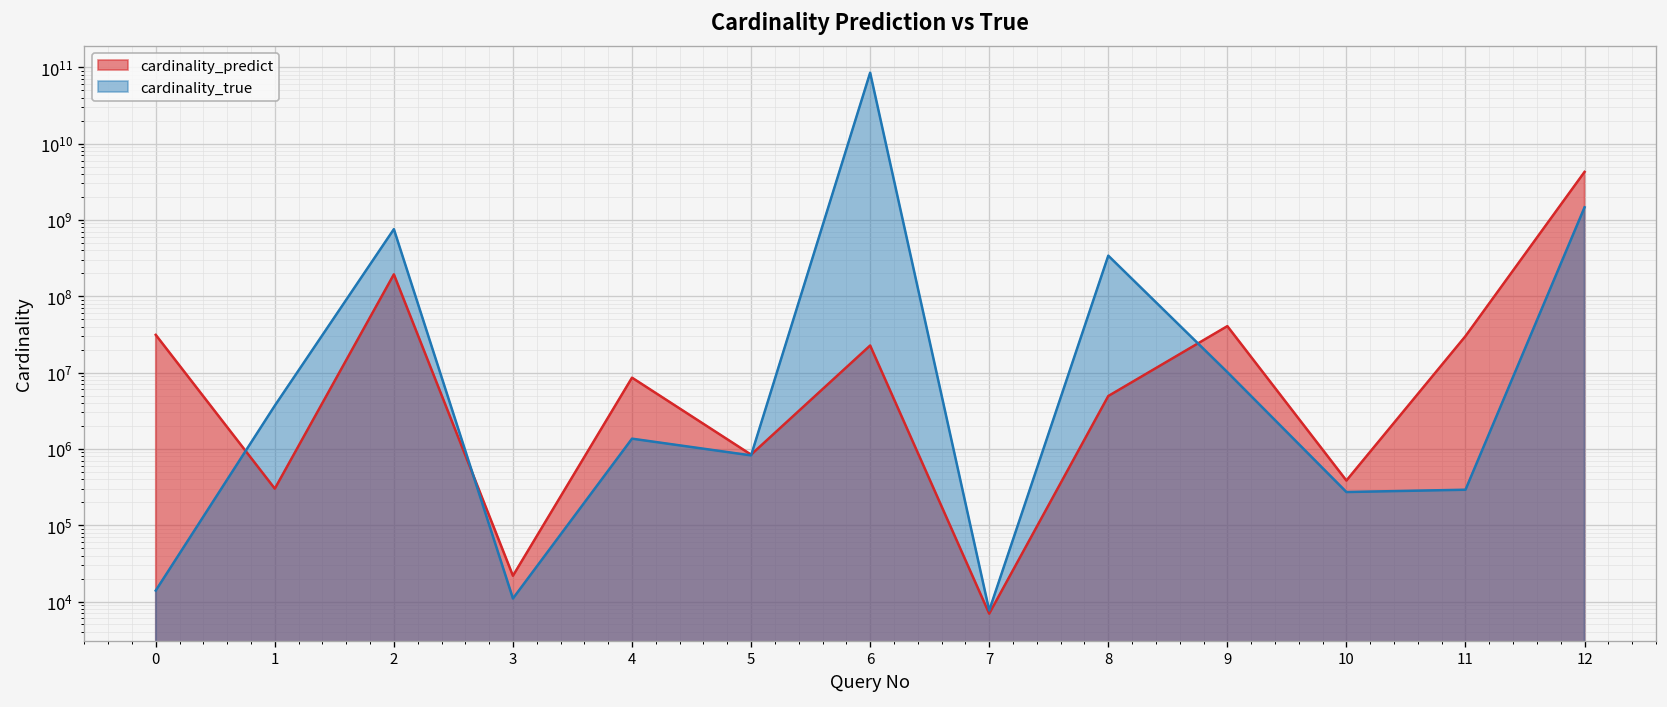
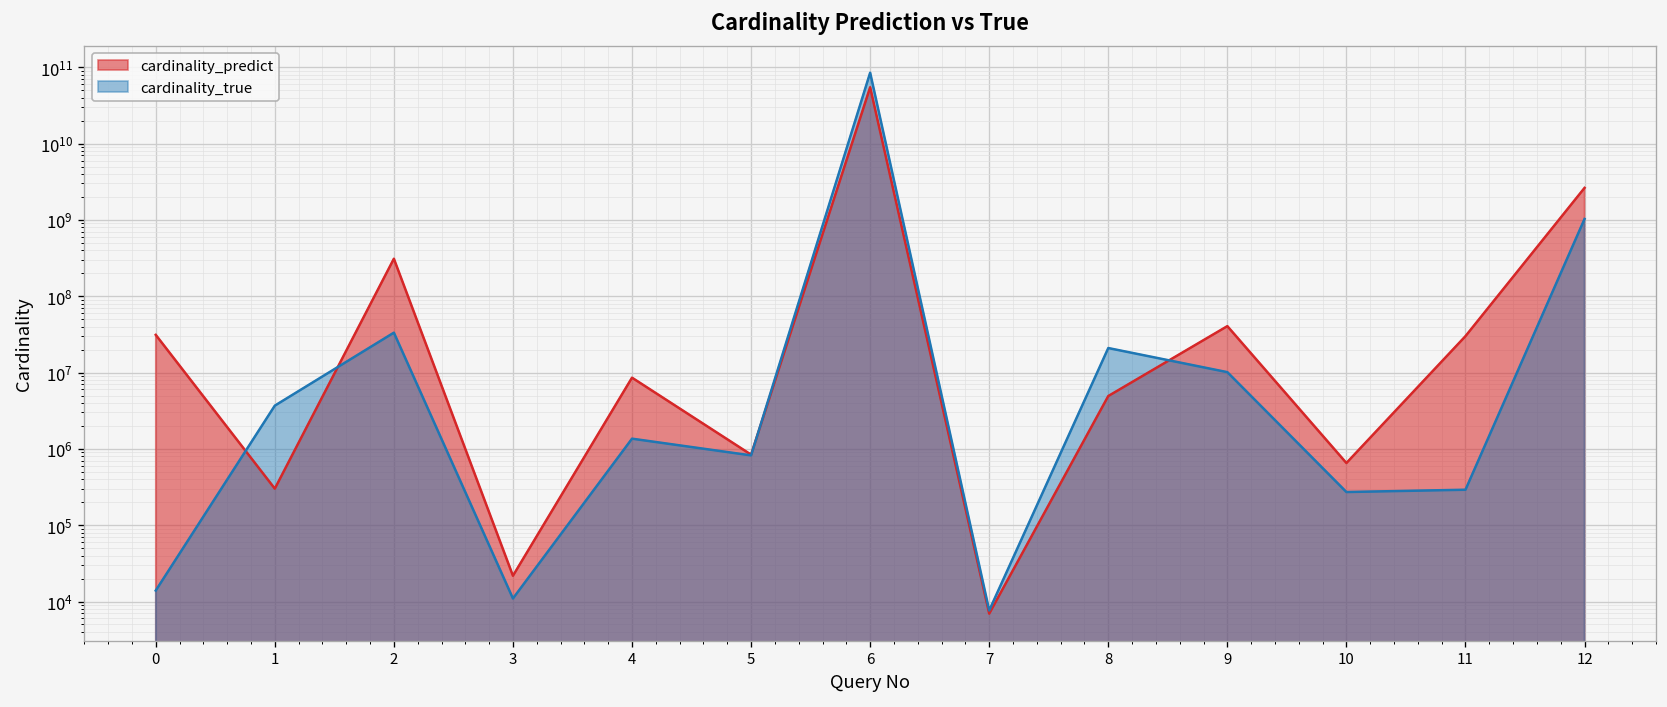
  {
    "cardinality_predict": {
      "0": 30000000,
      "1": 300000,
-     "2": 190000000,
+     "2": 300000000,
      "3": 22000,
      "4": 9000000,
-     "6": 23000000,
+     "6": 50000000000,
      "7": 7000,
      "8": 5000000,
      "9": 40000000,
-     "10": 400000,
+     "10": 700000,
      "11": 30000000,
-     "12": 4000000000
+     "12": 2600000000
    },
    "cardinality_true": {
      "0": 14000,
      "1": 4000000,
-     "2": 800000000,
+     "2": 30000000,
      "3": 11000,
      "4": 1400000,
      "6": 80000000000,
      "7": 8000,
-     "8": 300000000,
+     "8": 21000000,
      "9": 10000000,
      "10": 270000,
      "11": 300000,
-     "12": 1500000000
+     "12": 1000000000
    }
  }
